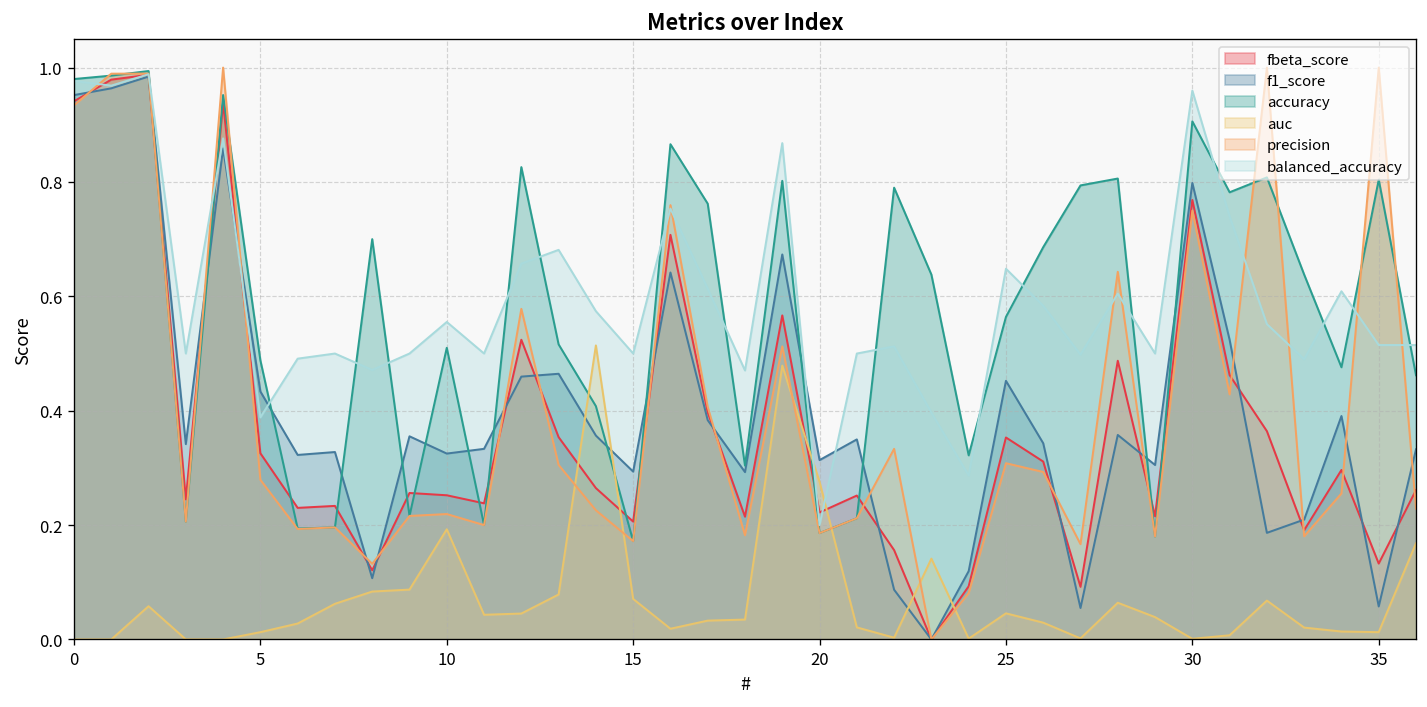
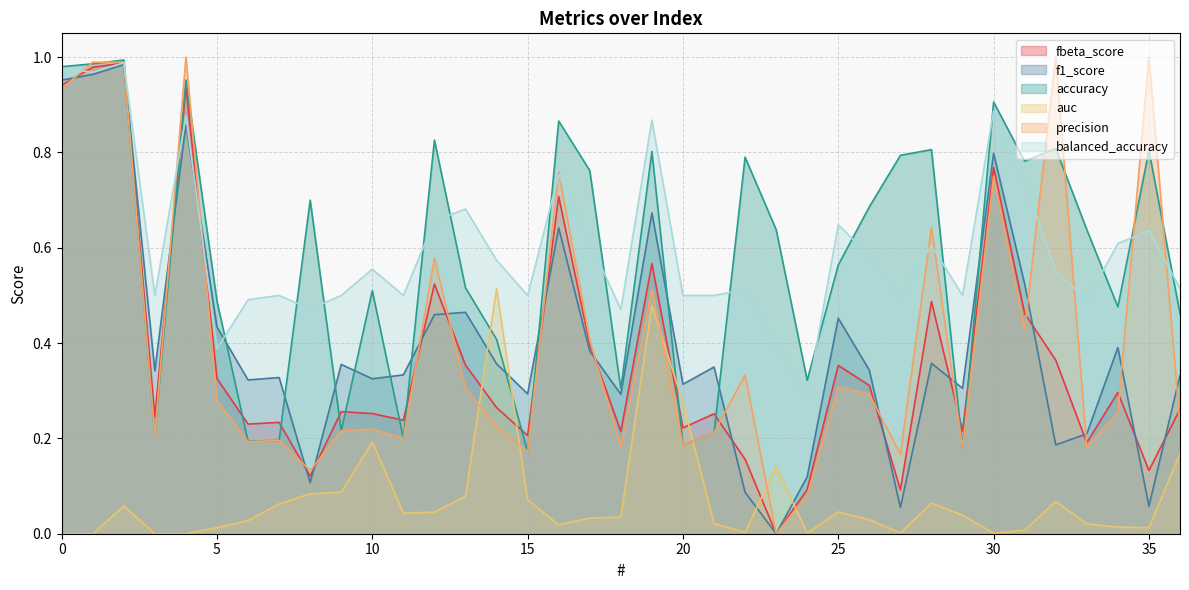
  {
    "balanced_accuracy": {
      "5": 0.39,
      "10": 0.56,
      "15": 0.50,
-     "20": 0.2,
+     "20": 0.5,
      "25": 0.65,
-     "30": 0.96,
-     "35": 0.51
+     "30": 0.89,
+     "35": 0.64
    }
  }
